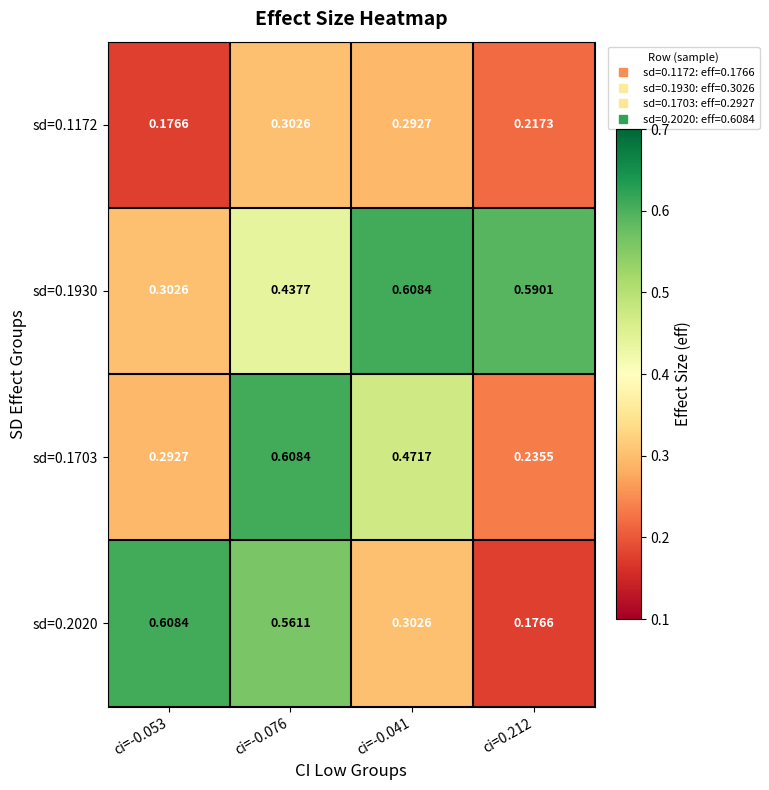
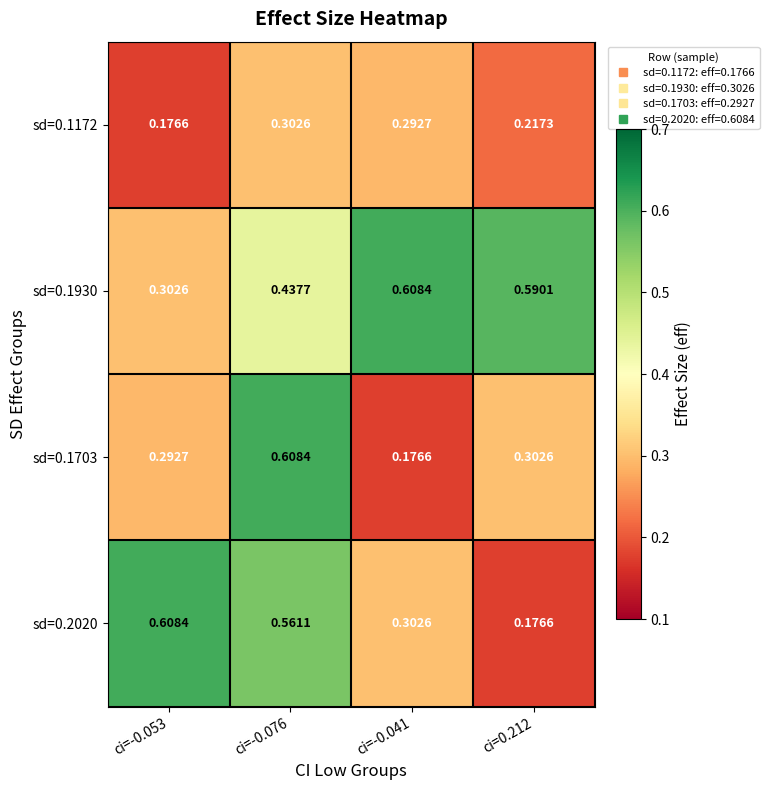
  {
    "sd=0.1172": {
      "ci=-0.053": 0.1766,
      "ci=-0.076": 0.3026,
      "ci=-0.041": 0.2927,
      "ci=0.212": 0.2173
    },
    "sd=0.1930": {
      "ci=-0.053": 0.3026,
      "ci=-0.076": 0.4377,
      "ci=-0.041": 0.6084,
      "ci=0.212": 0.5901
    },
    "sd=0.1703": {
      "ci=-0.053": 0.2927,
      "ci=-0.076": 0.6084,
-     "ci=-0.041": 0.4717,
-     "ci=0.212": 0.2355
+     "ci=-0.041": 0.1766,
+     "ci=0.212": 0.3026
    },
    "sd=0.2020": {
      "ci=-0.053": 0.6084,
      "ci=-0.076": 0.5611,
      "ci=-0.041": 0.3026,
      "ci=0.212": 0.1766
    }
  }
